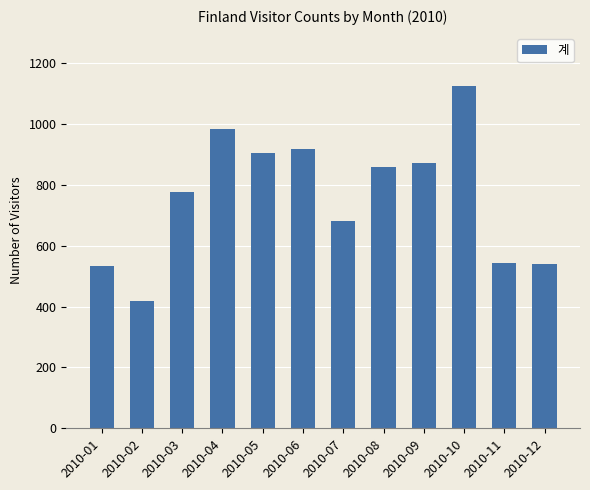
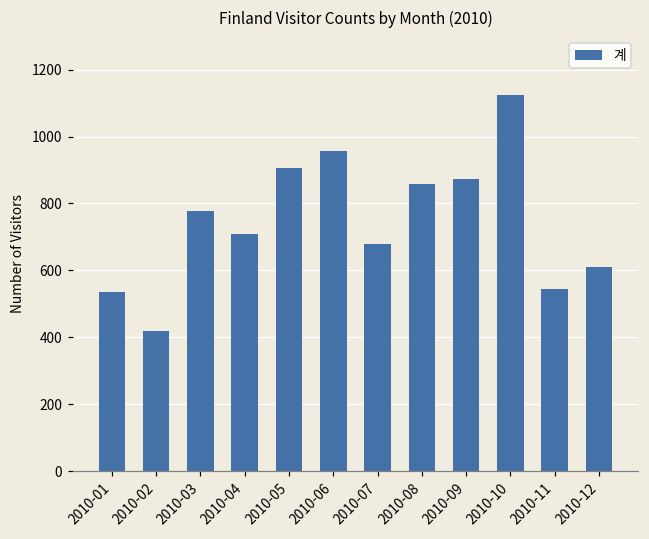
  {
    "2010-01": 540,
    "2010-02": 420,
    "2010-03": 780,
-   "2010-04": 980,
+   "2010-04": 710,
    "2010-05": 910,
-   "2010-06": 920,
+   "2010-06": 960,
    "2010-07": 680,
    "2010-08": 860,
    "2010-09": 870,
    "2010-10": 1130,
    "2010-11": 540,
-   "2010-12": 540
+   "2010-12": 610
  }
